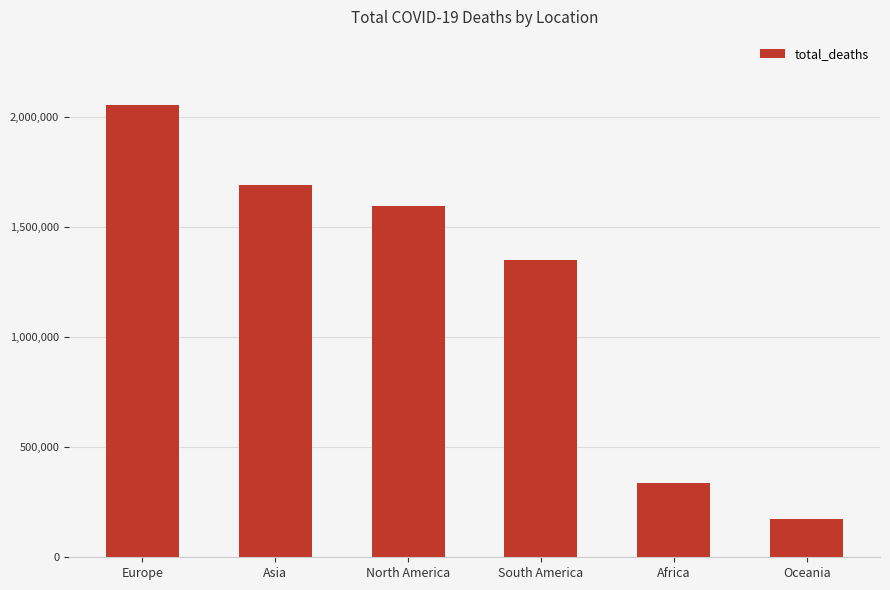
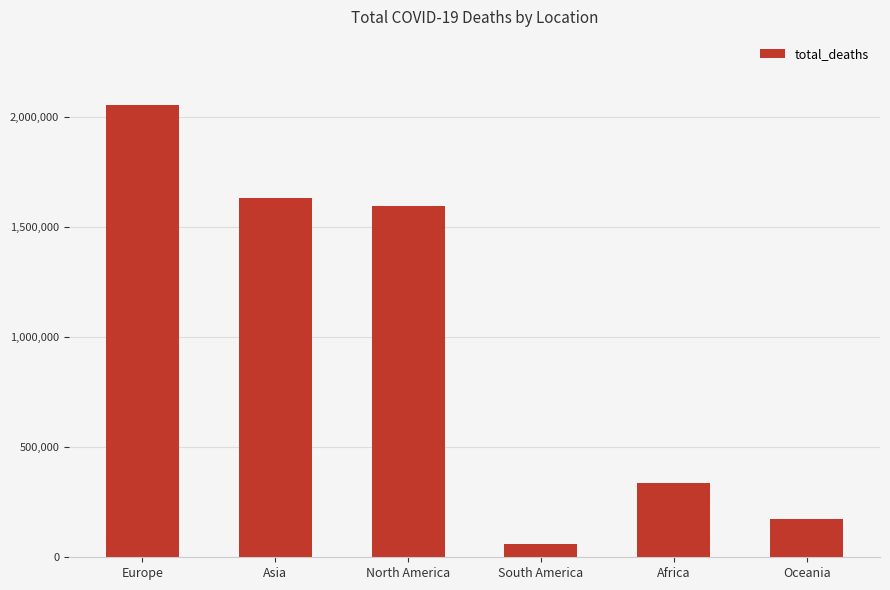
  {
    "Europe": "2,060,000",
-   "Asia": "1,690,000",
+   "Asia": "1,630,000",
    "North America": "1,600,000",
-   "South America": "1,350,000",
+   "South America": "60,000",
    "Africa": "340,000",
    "Oceania": "170,000"
  }
